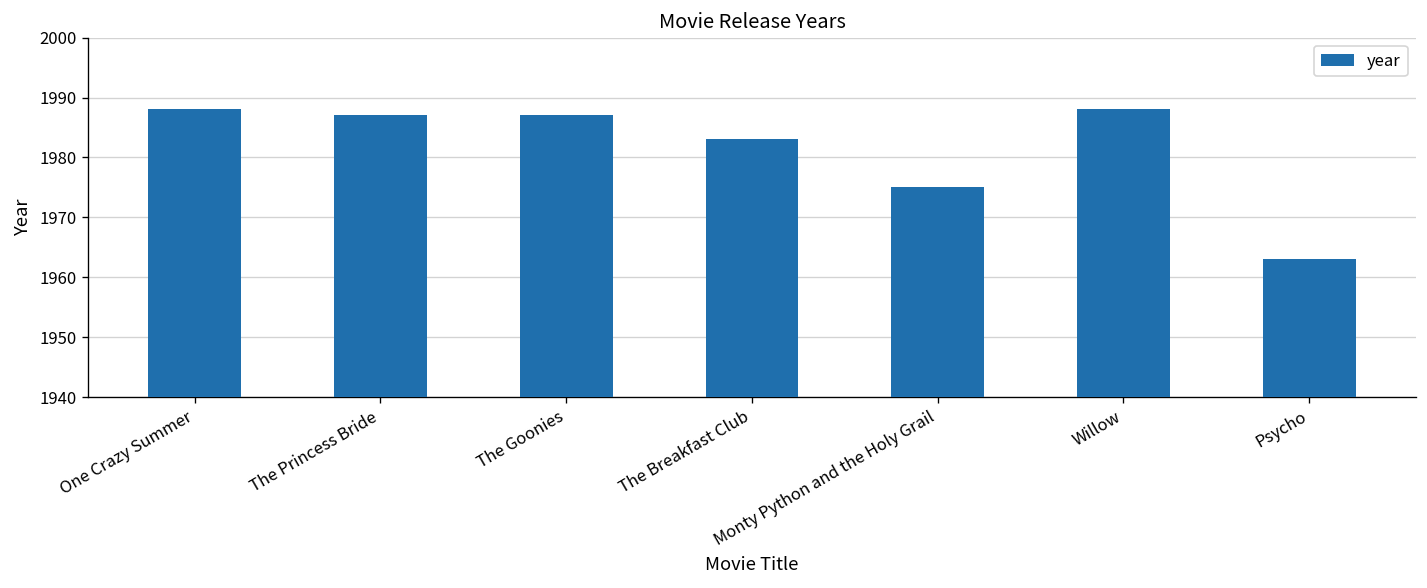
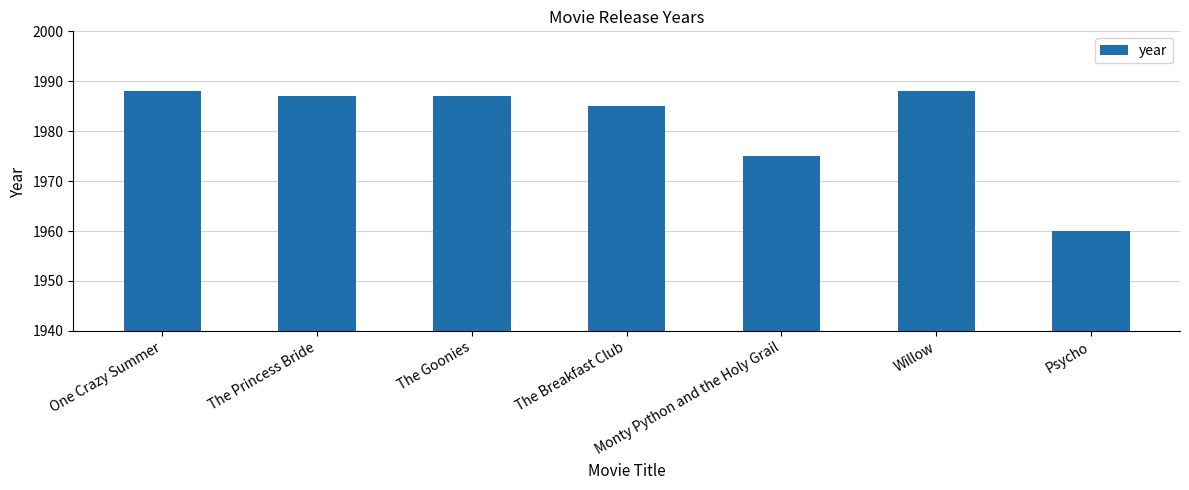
  {
    "One Crazy Summer": 1988,
    "The Princess Bride": 1987,
    "The Goonies": 1987,
-   "The Breakfast Club": 1983,
+   "The Breakfast Club": 1985,
    "Monty Python and the Holy Grail": 1975,
    "Willow": 1988,
-   "Psycho": 1963
+   "Psycho": 1960
  }
